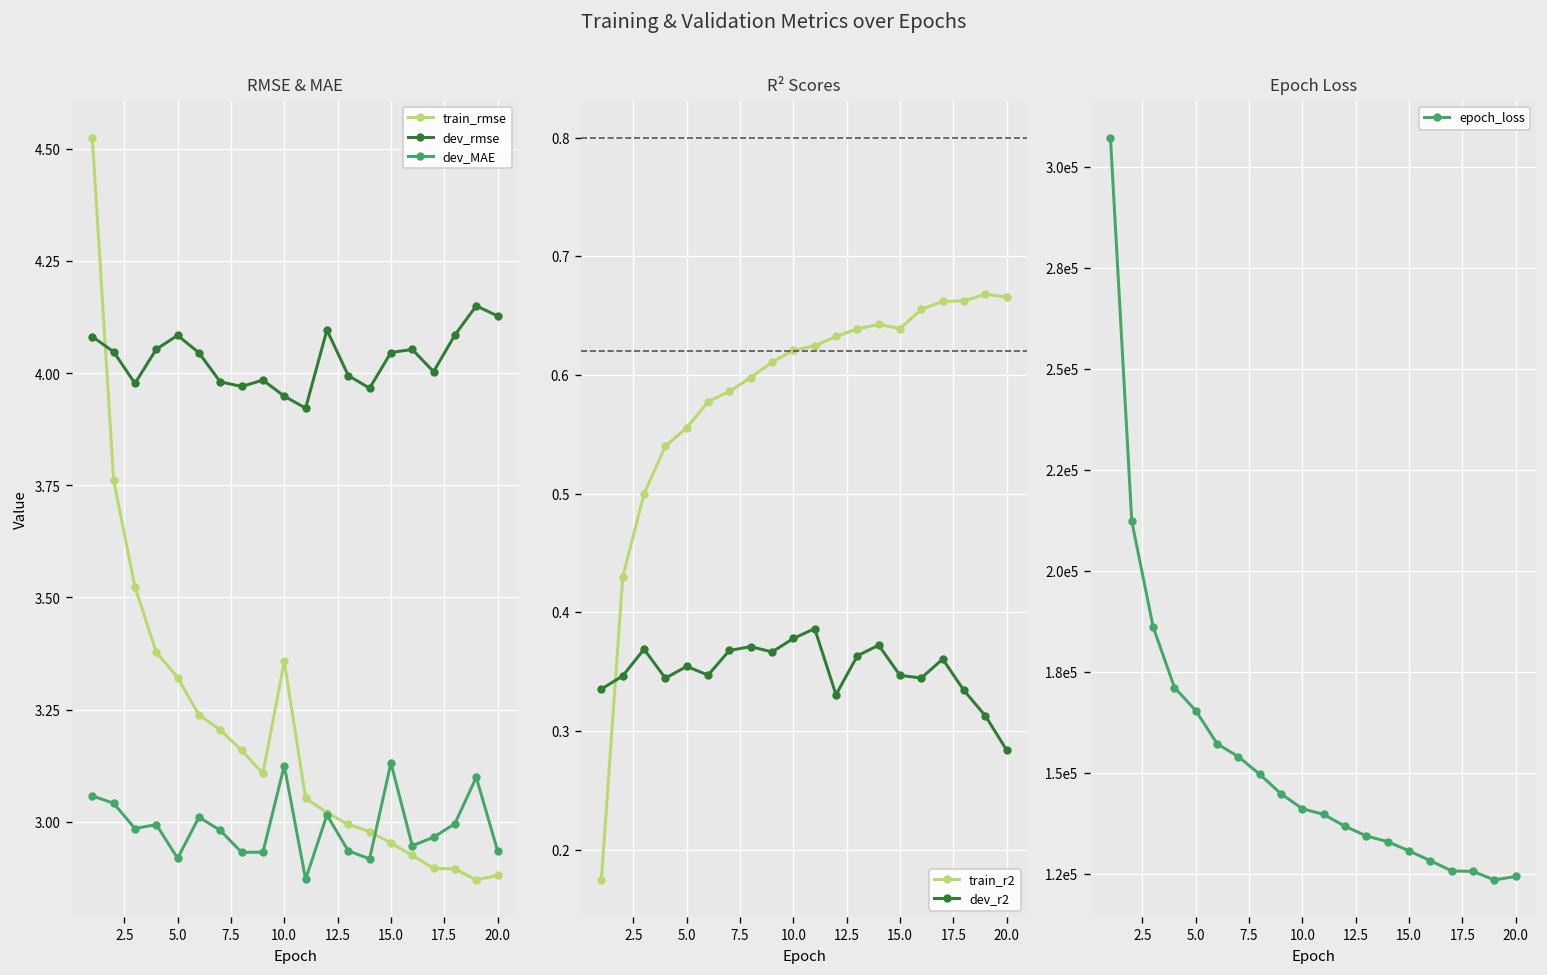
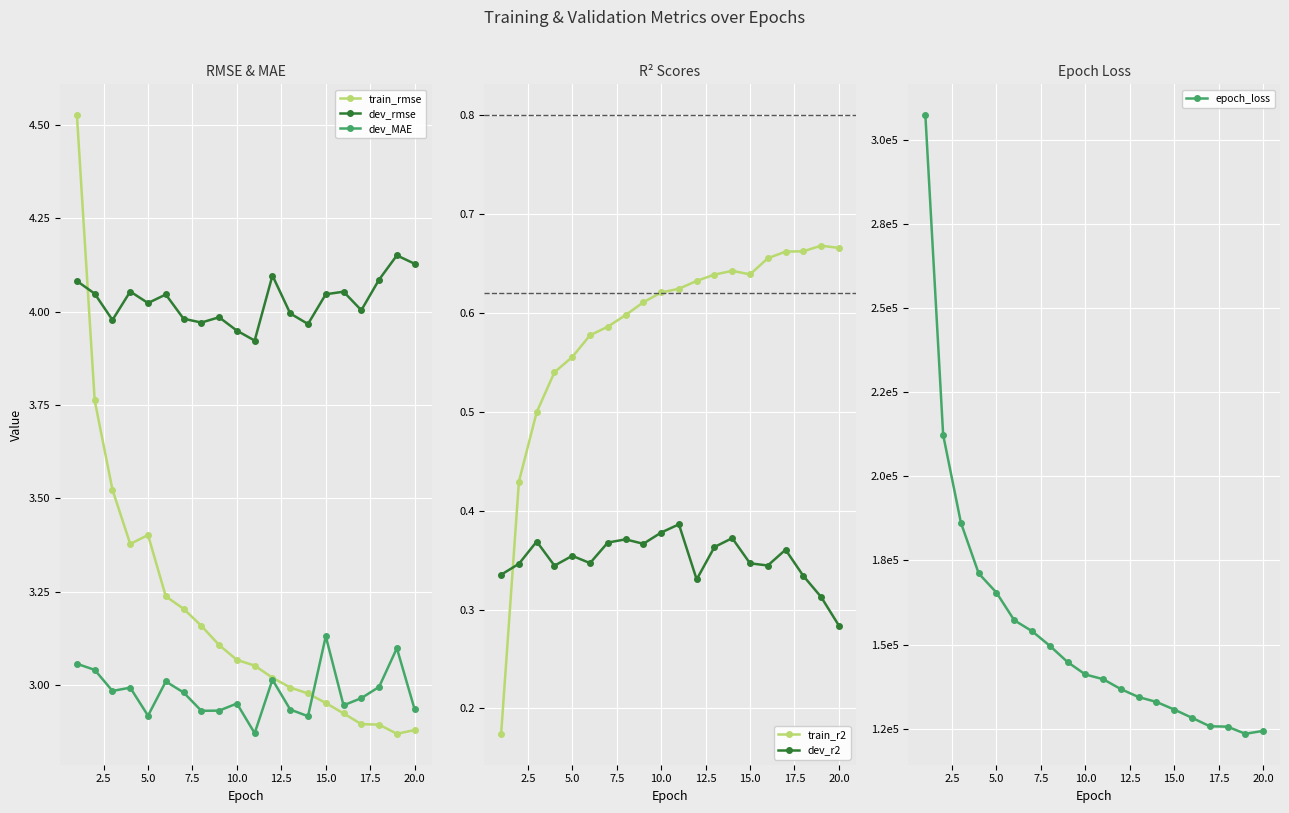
  {
    "RMSE & MAE": {
      "train_rmse": {
-       "5.0": 3.32,
-       "10.0": 3.36,
+       "5.0": 3.40,
+       "10.0": 3.07,
        "15.0": 2.95,
        "20.0": 2.88
      },
      "dev_rmse": {
-       "5.0": 4.08,
+       "5.0": 4.02,
        "10.0": 3.95,
        "15.0": 4.05,
        "20.0": 4.13
      },
      "dev_MAE": {
        "5.0": 2.92,
-       "10.0": 3.12,
+       "10.0": 2.95,
        "15.0": 3.13,
        "20.0": 2.93
      }
    },
    "R² Scores": {
      "train_r2": {
        "5.0": 0.56,
        "10.0": 0.62,
        "15.0": 0.64,
        "20.0": 0.67
      },
      "dev_r2": {
        "5.0": 0.35,
        "10.0": 0.38,
        "15.0": 0.35,
        "20.0": 0.28
      }
    }
  }
